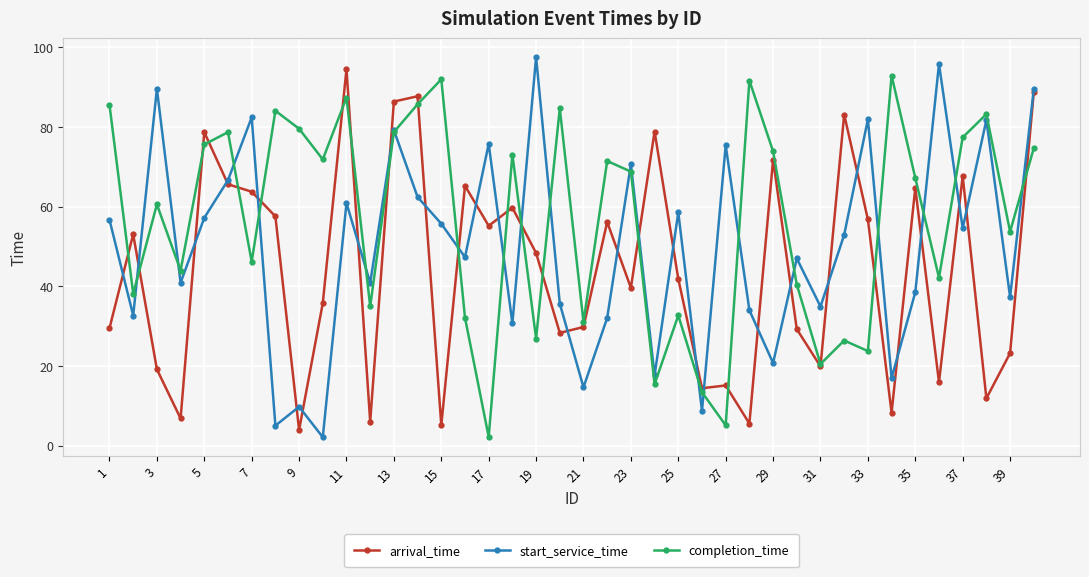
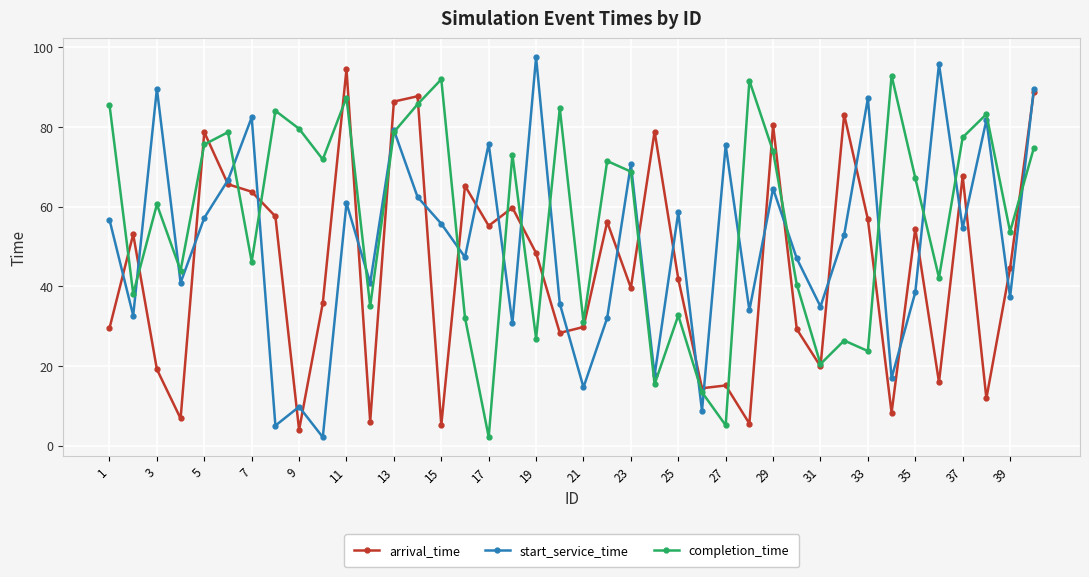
  {
    "arrival_time": {
      "1": 29,
      "3": 19,
      "5": 79,
      "7": 64,
      "9": 4,
      "11": 95,
      "13": 86,
      "15": 5,
      "17": 55,
      "19": 48,
      "21": 30,
      "23": 40,
      "25": 42,
      "27": 15,
-     "29": 72,
+     "29": 80,
      "33": 57,
-     "35": 65,
+     "35": 55,
      "37": 68,
-     "39": 23
+     "39": 45
    },
    "start_service_time": {
      "1": 57,
      "3": 90,
      "5": 57,
      "7": 82,
      "9": 10,
      "11": 61,
      "15": 56,
      "17": 76,
      "19": 98,
      "21": 15,
      "23": 71,
      "25": 59,
      "27": 75,
-     "29": 21,
+     "29": 65,
      "31": 35,
-     "33": 82,
+     "33": 87,
      "35": 38,
      "37": 55,
      "39": 37
    },
    "completion_time": {
      "1": 86,
      "3": 61,
      "5": 76,
      "7": 46,
      "9": 80,
      "11": 87,
      "15": 92,
      "17": 2,
      "19": 27,
      "21": 31,
      "23": 69,
      "25": 33,
      "27": 5,
      "29": 74,
      "33": 24,
      "35": 67,
      "37": 77,
      "39": 54
    }
  }
